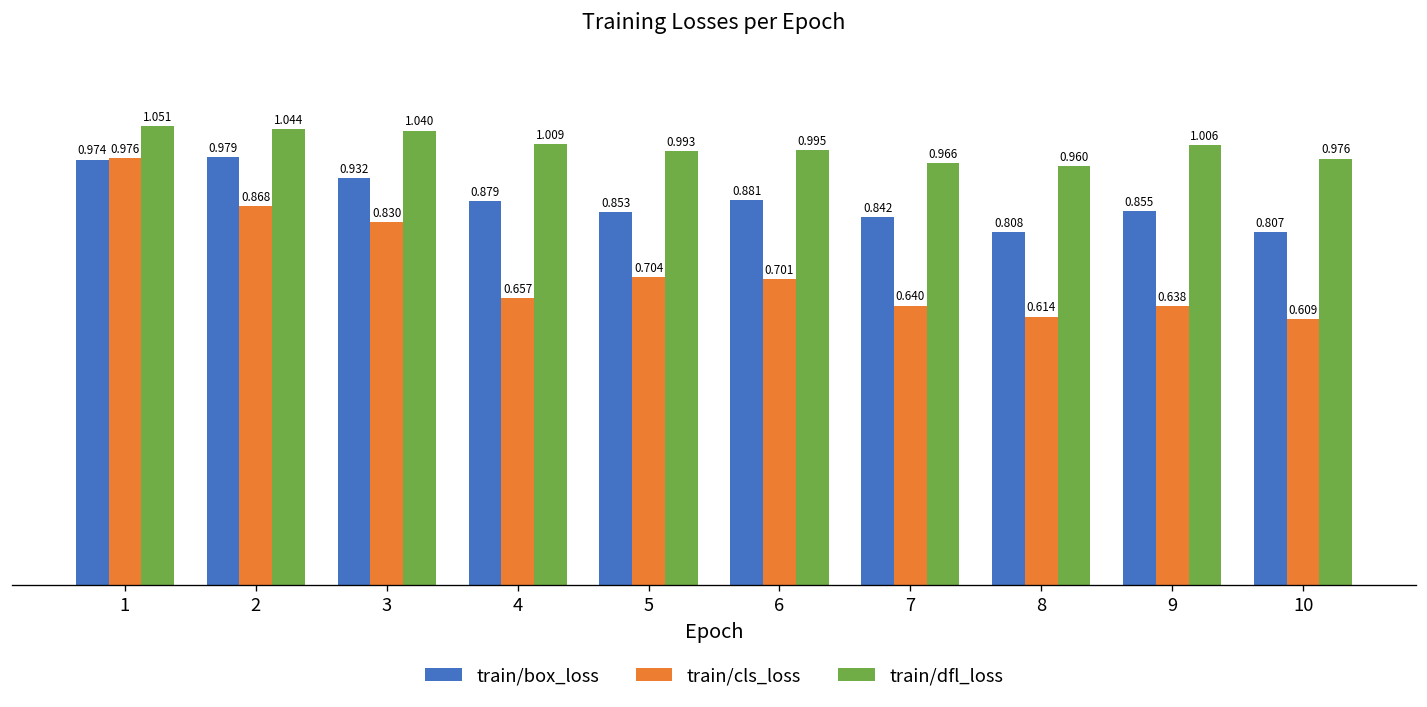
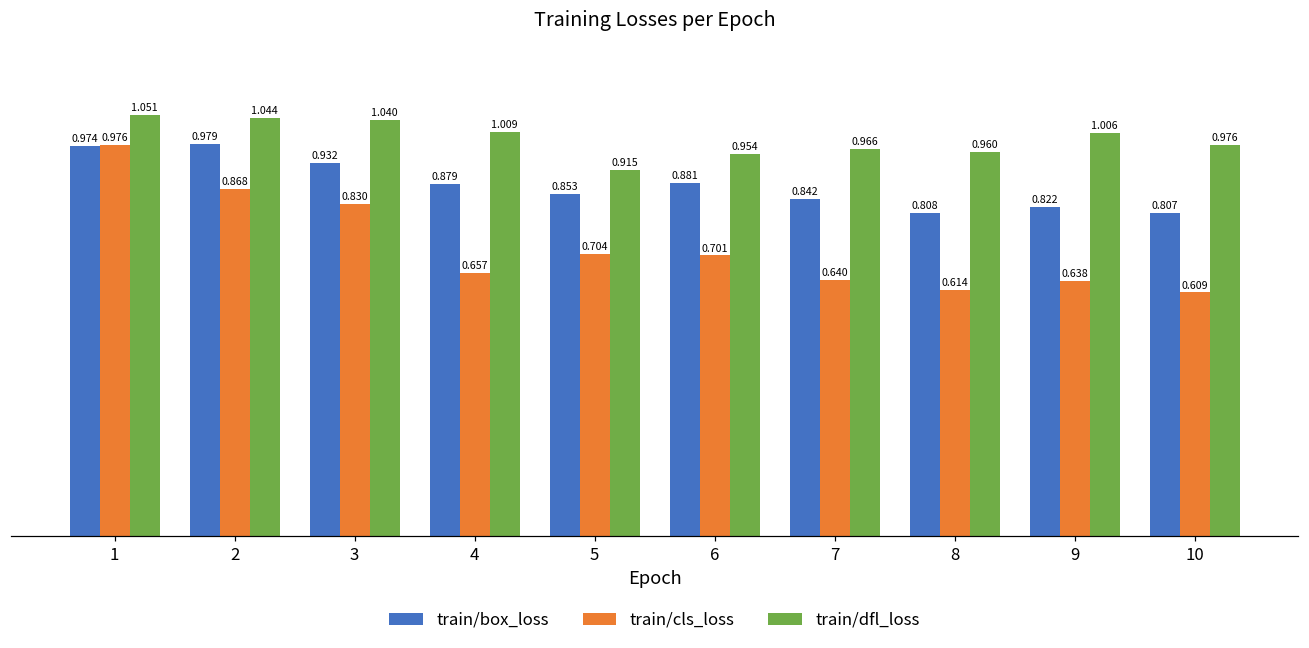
  {
    "train/box_loss": {
      "1": 0.974,
      "2": 0.979,
      "3": 0.932,
      "4": 0.879,
      "5": 0.853,
      "6": 0.881,
      "7": 0.842,
      "8": 0.808,
-     "9": 0.855,
+     "9": 0.822,
      "10": 0.807
    },
    "train/cls_loss": {
      "1": 0.976,
      "2": 0.868,
      "3": 0.830,
      "4": 0.657,
      "5": 0.704,
      "6": 0.701,
      "7": 0.640,
      "8": 0.614,
      "9": 0.638,
      "10": 0.609
    },
    "train/dfl_loss": {
      "1": 1.051,
      "2": 1.044,
      "3": 1.040,
      "4": 1.009,
-     "5": 0.993,
-     "6": 0.995,
+     "5": 0.915,
+     "6": 0.954,
      "7": 0.966,
      "8": 0.960,
      "9": 1.006,
      "10": 0.976
    }
  }
